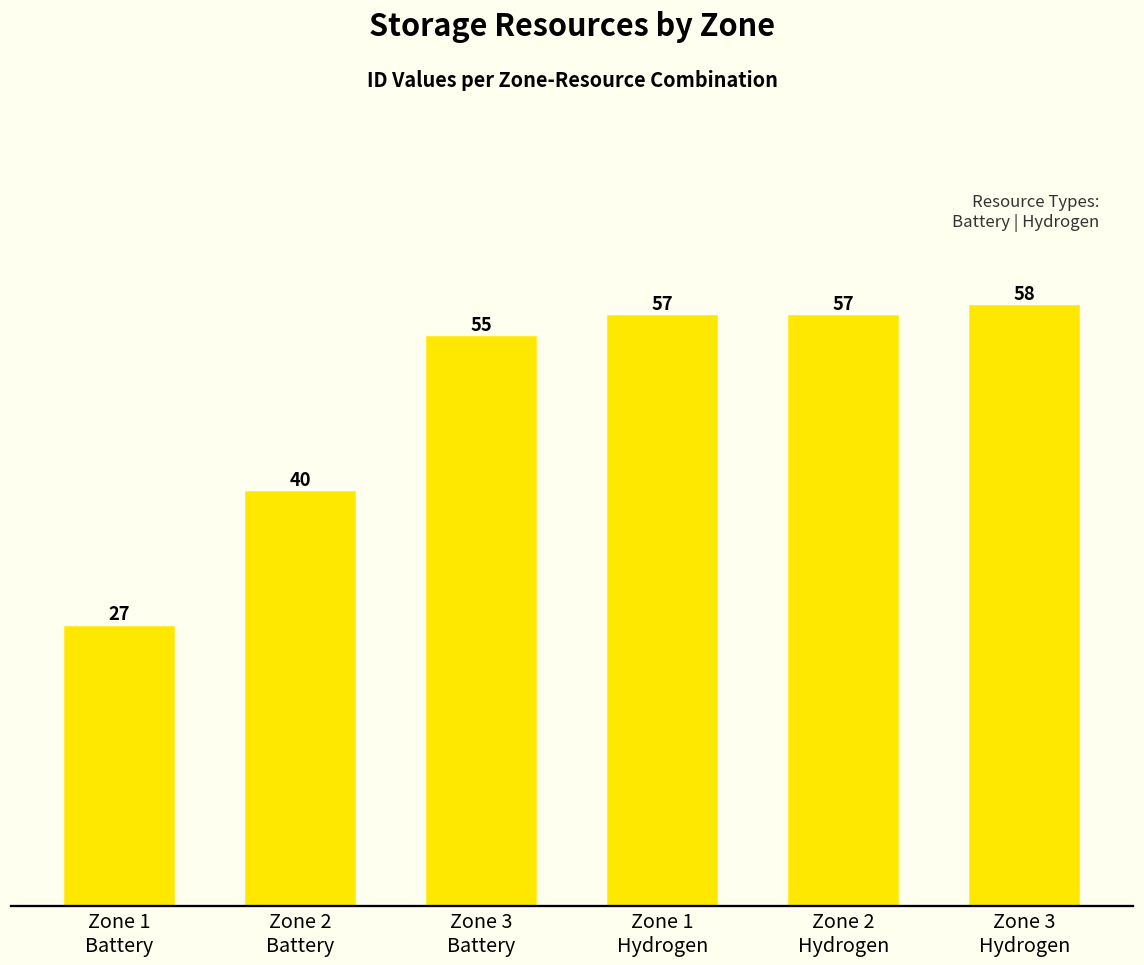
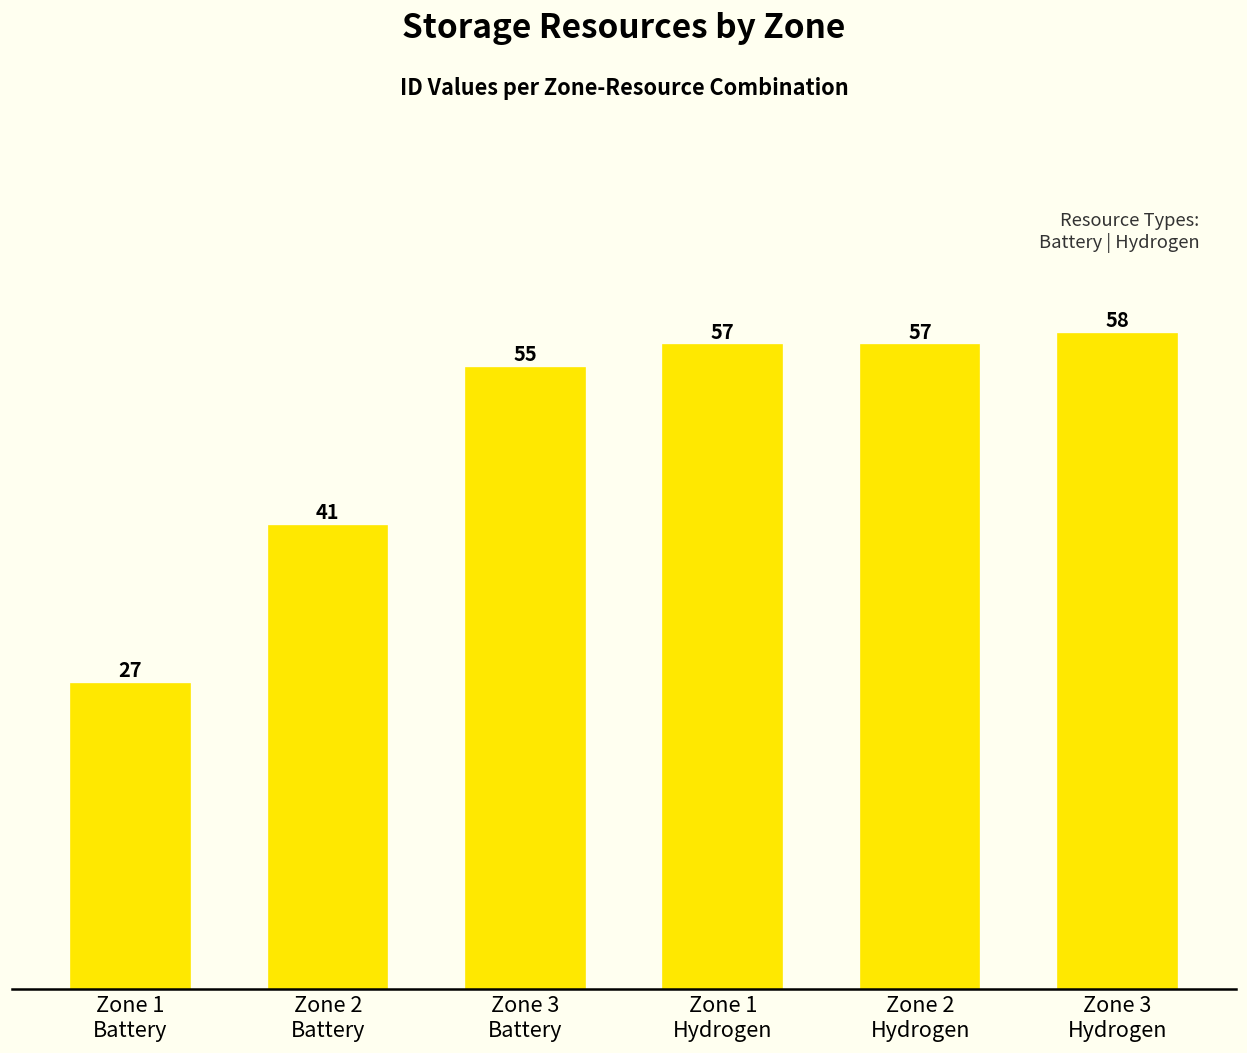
  {
    "Zone 1 Battery": 27,
-   "Zone 2 Battery": 40,
+   "Zone 2 Battery": 41,
    "Zone 3 Battery": 55,
    "Zone 1 Hydrogen": 57,
    "Zone 2 Hydrogen": 57,
    "Zone 3 Hydrogen": 58
  }
